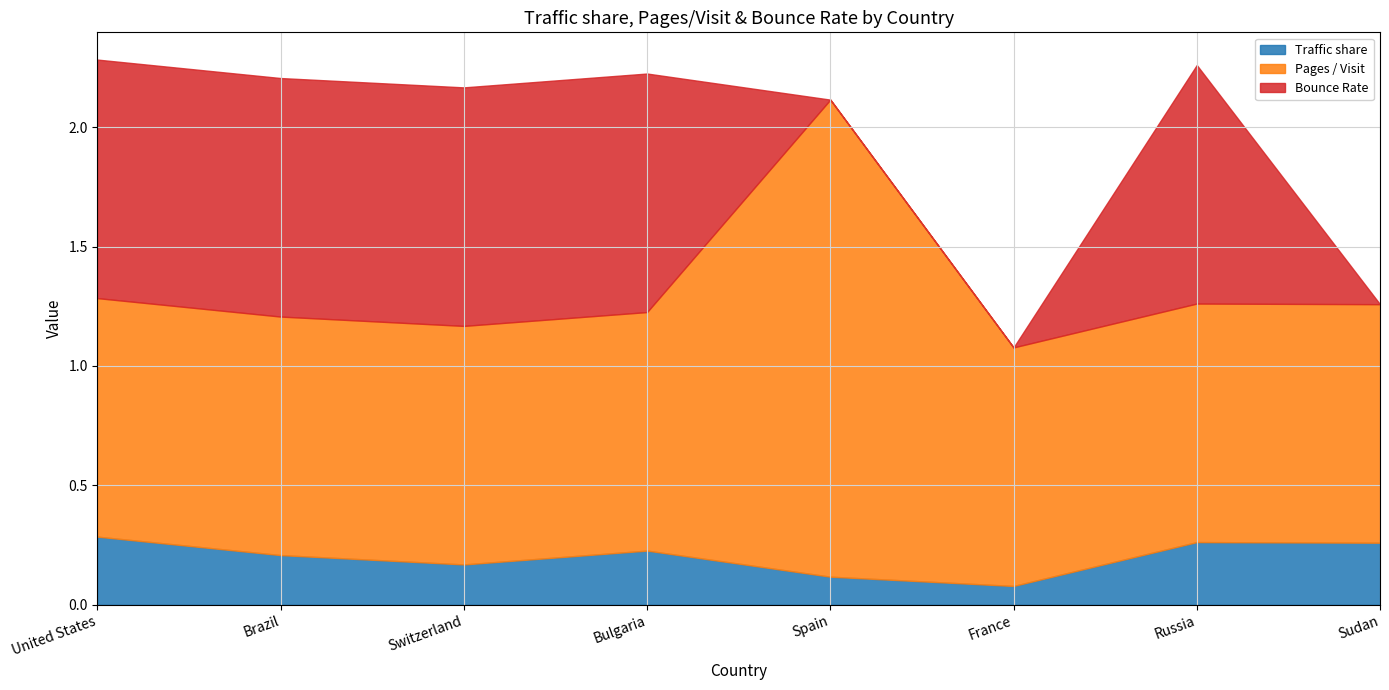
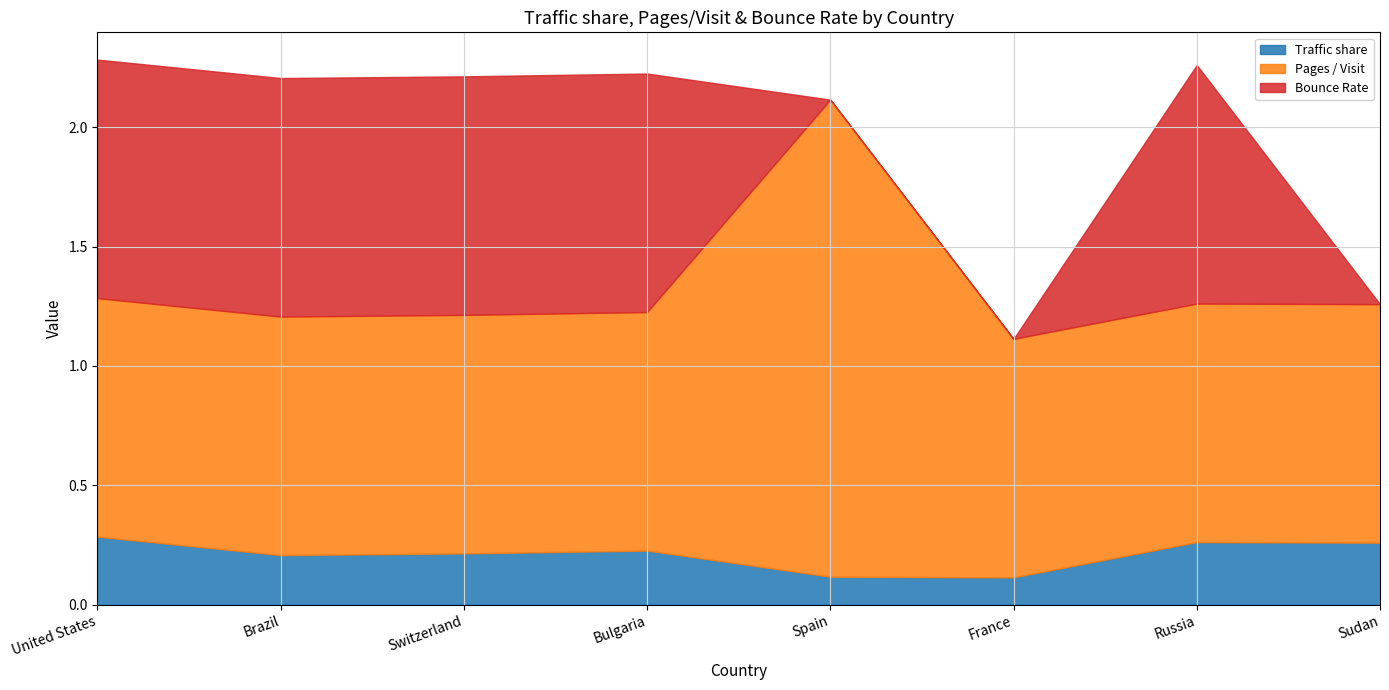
  {
    "Traffic share": {
      "United States": 0.28,
      "Brazil": 0.21,
-     "Switzerland": 0.17,
+     "Switzerland": 0.21,
      "Bulgaria": 0.23,
      "Spain": 0.12,
-     "France": 0.08,
+     "France": 0.11,
      "Russia": 0.26,
      "Sudan": 0.26
    },
    "Pages / Visit": {
      "United States": 1.00,
      "Brazil": 1.00,
      "Switzerland": 1.00,
      "Bulgaria": 1.00,
      "Russia": 1.00
    },
    "Bounce Rate": {
      "United States": 1.00,
      "Brazil": 1.00,
      "Switzerland": 1.00,
      "Bulgaria": 1.00,
      "Russia": 1.00
    }
  }
